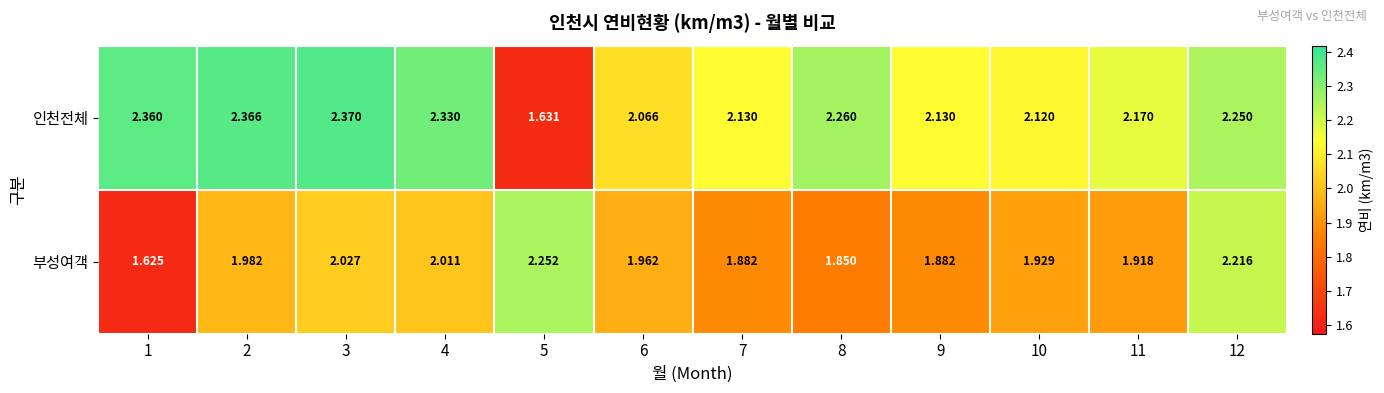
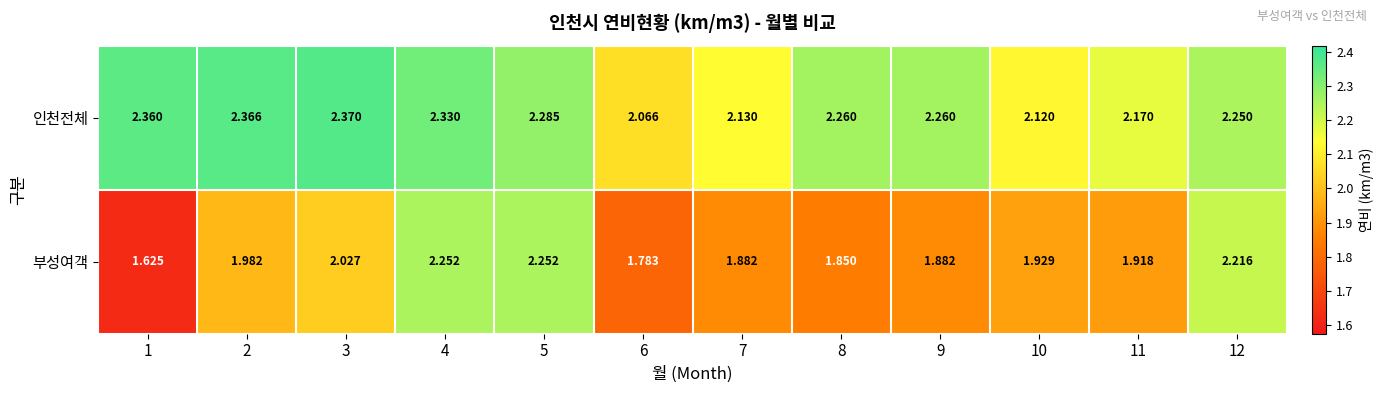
  {
    "인천전체": {
      "1": 2.360,
      "2": 2.366,
      "3": 2.370,
      "4": 2.330,
-     "5": 1.631,
+     "5": 2.285,
      "6": 2.066,
      "7": 2.130,
      "8": 2.260,
-     "9": 2.130,
+     "9": 2.260,
      "10": 2.120,
      "11": 2.170,
      "12": 2.250
    },
    "부성여객": {
      "1": 1.625,
      "2": 1.982,
      "3": 2.027,
-     "4": 2.011,
+     "4": 2.252,
      "5": 2.252,
-     "6": 1.962,
+     "6": 1.783,
      "7": 1.882,
      "8": 1.850,
      "9": 1.882,
      "10": 1.929,
      "11": 1.918,
      "12": 2.216
    }
  }
